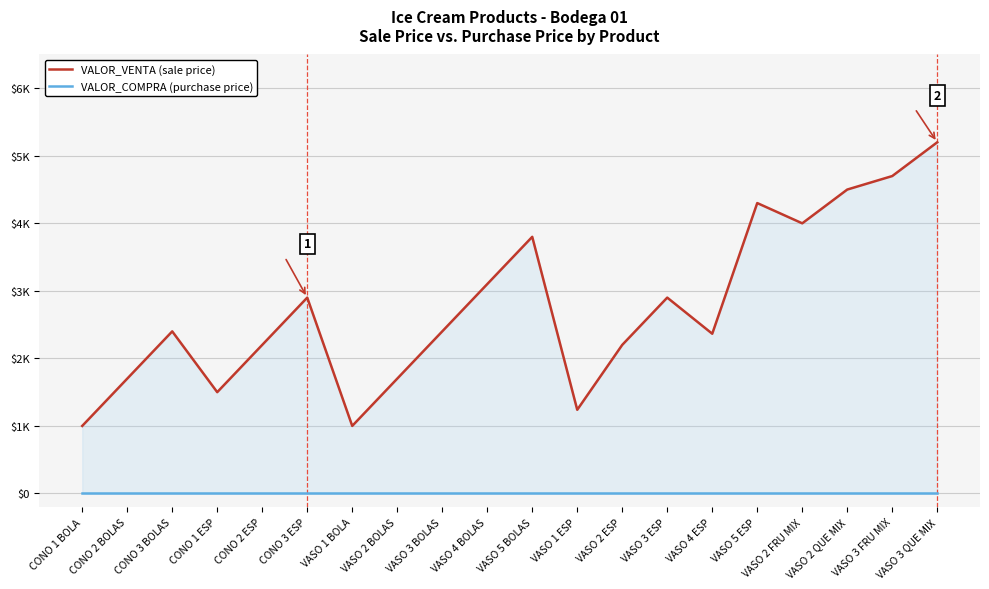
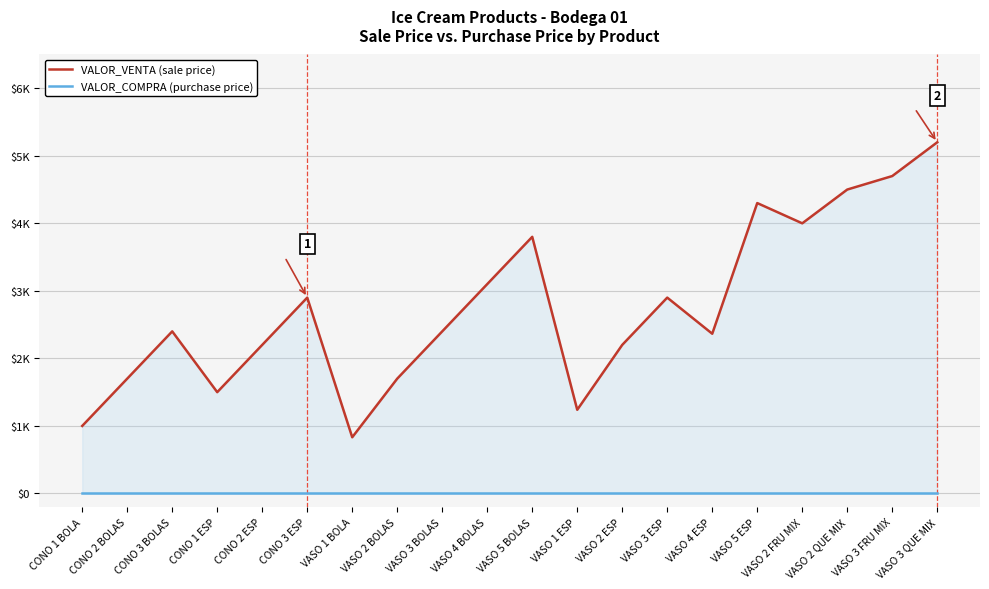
  {
    "VALOR_VENTA (sale price)": {
      "CONO 1 BOLA": "$1000",
      "CONO 2 BOLAS": "$1700",
      "CONO 3 BOLAS": "$2400",
      "CONO 1 ESP": "$1500",
      "CONO 2 ESP": "$2200",
      "CONO 3 ESP": "$2900",
-     "VASO 1 BOLA": "$1000",
+     "VASO 1 BOLA": "$800",
      "VASO 2 BOLAS": "$1700",
      "VASO 3 BOLAS": "$2400",
      "VASO 4 BOLAS": "$3100",
      "VASO 5 BOLAS": "$3800",
      "VASO 1 ESP": "$1200",
      "VASO 2 ESP": "$2200",
      "VASO 3 ESP": "$2900",
      "VASO 4 ESP": "$2400",
      "VASO 5 ESP": "$4300",
      "VASO 2 FRU MIX": "$4000",
      "VASO 2 QUE MIX": "$4500",
      "VASO 3 FRU MIX": "$4700",
      "VASO 3 QUE MIX": "$5200"
    },
    "VALOR_COMPRA (purchase price)": {
      "CONO 1 BOLA": "$0",
      "CONO 2 BOLAS": "$0",
      "CONO 3 BOLAS": "$0",
      "CONO 1 ESP": "$0",
      "CONO 2 ESP": "$0",
      "CONO 3 ESP": "$0",
      "VASO 1 BOLA": "$0",
      "VASO 2 BOLAS": "$0",
      "VASO 3 BOLAS": "$0",
      "VASO 4 BOLAS": "$0",
      "VASO 5 BOLAS": "$0",
      "VASO 1 ESP": "$0",
      "VASO 2 ESP": "$0",
      "VASO 3 ESP": "$0",
      "VASO 4 ESP": "$0",
      "VASO 5 ESP": "$0",
      "VASO 2 FRU MIX": "$0",
      "VASO 2 QUE MIX": "$0",
      "VASO 3 FRU MIX": "$0",
      "VASO 3 QUE MIX": "$0"
    }
  }
